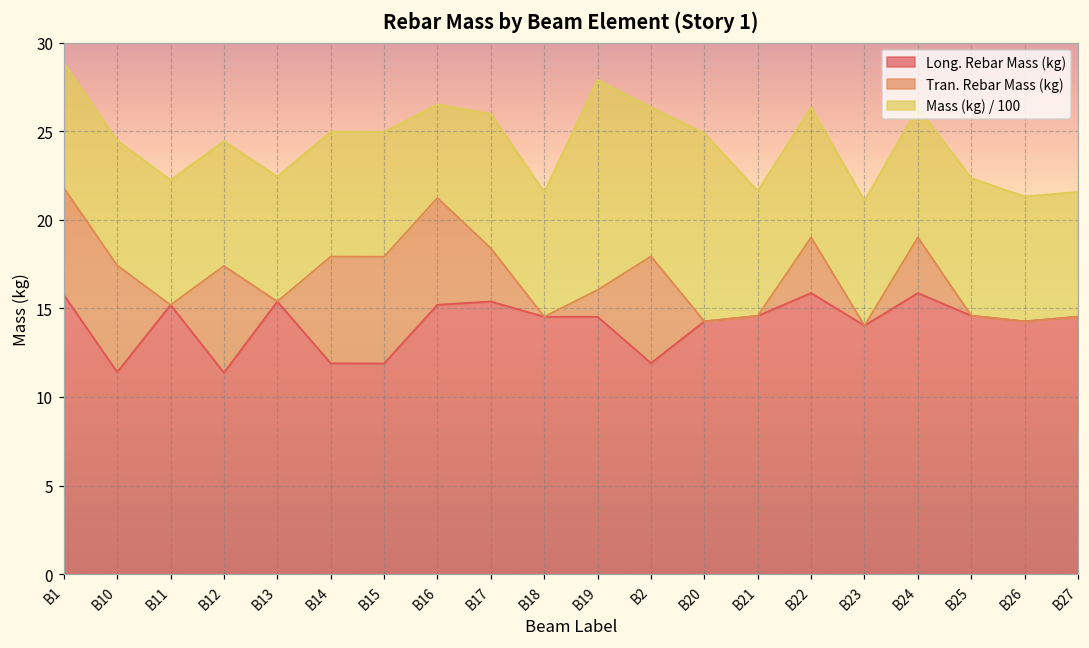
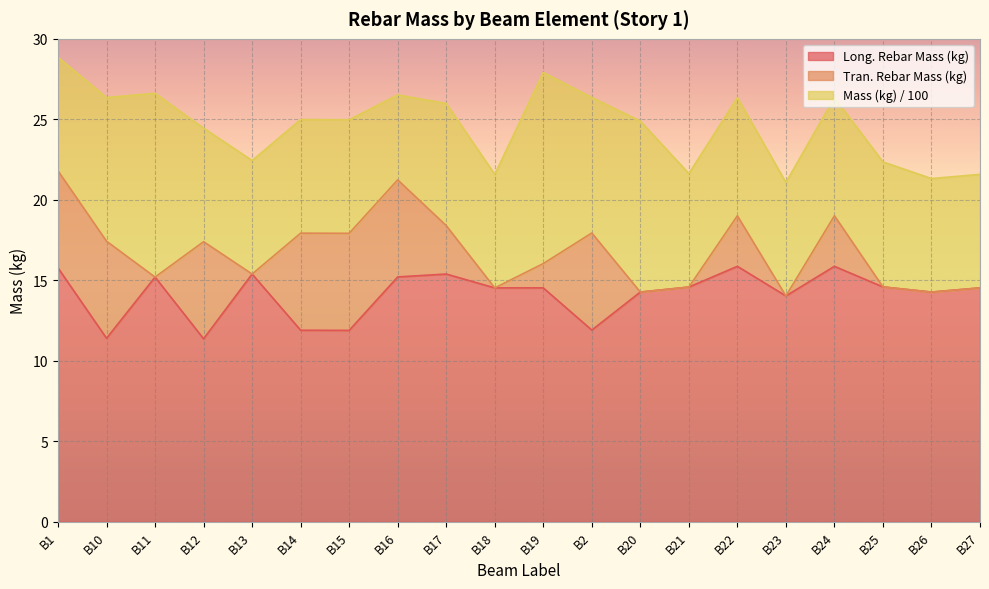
  {
    "Mass (kg) / 100": {
      "B1": 7.1,
-     "B10": 7.1,
-     "B11": 7.1,
+     "B10": 8.9,
+     "B11": 11.4,
      "B12": 7.1,
      "B13": 7.1,
      "B14": 7.1,
      "B15": 7.1,
      "B16": 5.3,
      "B17": 7.6,
      "B18": 7.1,
      "B19": 11.9,
      "B2": 8.4,
      "B20": 10.6,
      "B21": 7.1,
      "B22": 7.3,
      "B23": 7.1,
      "B25": 7.8,
      "B26": 7.1,
      "B27": 7.1
    }
  }
